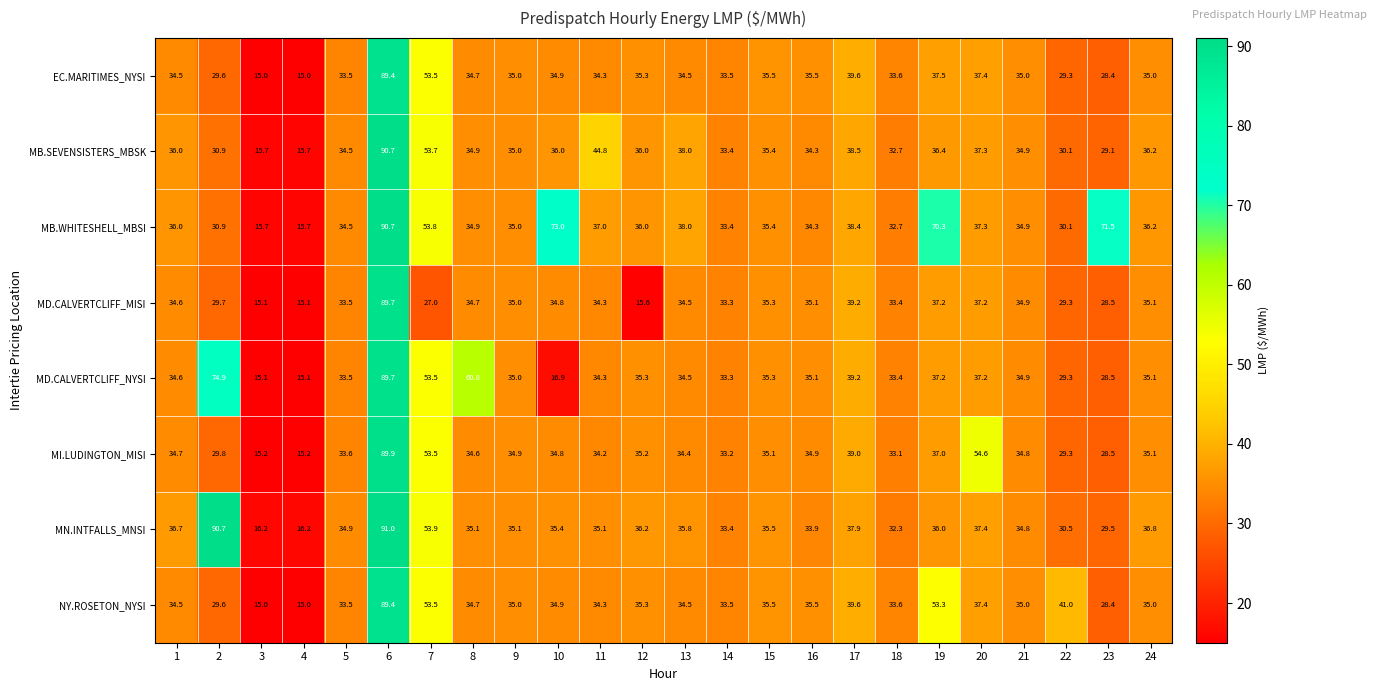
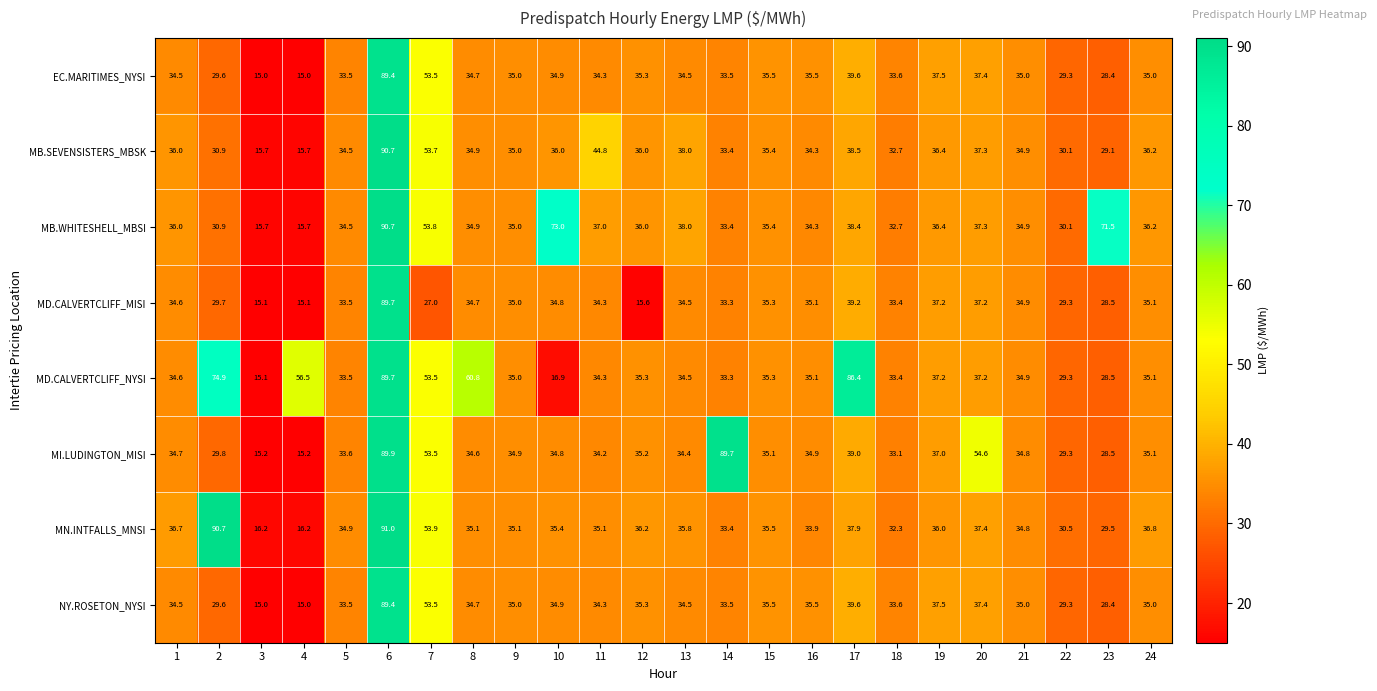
  {
    "EC.MARITIMES_NYSI": {
      "1": 34.5,
      "2": 29.6,
      "3": 15.0,
      "4": 15.0,
      "5": 33.5,
      "6": 89.4,
      "7": 53.5,
      "8": 34.7,
      "9": 35.0,
      "10": 34.9,
      "11": 34.3,
      "12": 35.3,
      "13": 34.5,
      "14": 33.5,
      "15": 35.5,
      "16": 35.5,
      "17": 39.6,
      "18": 33.6,
      "19": 37.5,
      "20": 37.4,
      "21": 35.0,
      "22": 29.3,
      "23": 28.4,
      "24": 35.0
    },
    "MB.SEVENSISTERS_MBSK": {
      "1": 36.0,
      "2": 30.9,
      "3": 15.7,
      "4": 15.7,
      "5": 34.5,
      "6": 90.7,
      "7": 53.7,
      "8": 34.9,
      "9": 35.0,
      "10": 36.0,
      "11": 44.8,
      "12": 36.0,
      "13": 38.0,
      "14": 33.4,
      "15": 35.4,
      "16": 34.3,
      "17": 38.5,
      "18": 32.7,
      "19": 36.4,
      "20": 37.3,
      "21": 34.9,
      "22": 30.1,
      "23": 29.1,
      "24": 36.2
    },
    "MB.WHITESHELL_MBSI": {
      "1": 36.0,
      "2": 30.9,
      "3": 15.7,
      "4": 15.7,
      "5": 34.5,
      "6": 90.7,
      "7": 53.8,
      "8": 34.9,
      "9": 35.0,
      "10": 73.0,
      "11": 37.0,
      "12": 36.0,
      "13": 38.0,
      "14": 33.4,
      "15": 35.4,
      "16": 34.3,
      "17": 38.4,
      "18": 32.7,
-     "19": 70.3,
+     "19": 36.4,
      "20": 37.3,
      "21": 34.9,
      "22": 30.1,
      "23": 71.5,
      "24": 36.2
    },
    "MD.CALVERTCLIFF_MISI": {
      "1": 34.6,
      "2": 29.7,
      "3": 15.1,
      "4": 15.1,
      "5": 33.5,
      "6": 89.7,
      "7": 27.0,
      "8": 34.7,
      "9": 35.0,
      "10": 34.8,
      "11": 34.3,
      "12": 15.6,
      "13": 34.5,
      "14": 33.3,
      "15": 35.3,
      "16": 35.1,
      "17": 39.2,
      "18": 33.4,
      "19": 37.2,
      "20": 37.2,
      "21": 34.9,
      "22": 29.3,
      "23": 28.5,
      "24": 35.1
    },
    "MD.CALVERTCLIFF_NYSI": {
      "1": 34.6,
      "2": 74.9,
      "3": 15.1,
-     "4": 15.1,
+     "4": 56.5,
      "5": 33.5,
      "6": 89.7,
      "7": 53.5,
      "8": 60.8,
      "9": 35.0,
      "10": 16.9,
      "11": 34.3,
      "12": 35.3,
      "13": 34.5,
      "14": 33.3,
      "15": 35.3,
      "16": 35.1,
-     "17": 39.2,
+     "17": 86.4,
      "18": 33.4,
      "19": 37.2,
      "20": 37.2,
      "21": 34.9,
      "22": 29.3,
      "23": 28.5,
      "24": 35.1
    },
    "MI.LUDINGTON_MISI": {
      "1": 34.7,
      "2": 29.8,
      "3": 15.2,
      "4": 15.2,
      "5": 33.6,
      "6": 89.9,
      "7": 53.5,
      "8": 34.6,
      "9": 34.9,
      "10": 34.8,
      "11": 34.2,
      "12": 35.2,
      "13": 34.4,
-     "14": 33.2,
+     "14": 89.7,
      "15": 35.1,
      "16": 34.9,
      "17": 39.0,
      "18": 33.1,
      "19": 37.0,
      "20": 54.6,
      "21": 34.8,
      "22": 29.3,
      "23": 28.5,
      "24": 35.1
    },
    "MN.INTFALLS_MNSI": {
      "1": 36.7,
      "2": 90.7,
      "3": 16.2,
      "4": 16.2,
      "5": 34.9,
      "6": 91.0,
      "7": 53.9,
      "8": 35.1,
      "9": 35.1,
      "10": 35.4,
      "11": 35.1,
      "12": 36.2,
      "13": 35.8,
      "14": 33.4,
      "15": 35.5,
      "16": 33.9,
      "17": 37.9,
      "18": 32.3,
      "19": 36.0,
      "20": 37.4,
      "21": 34.8,
      "22": 30.5,
      "23": 29.5,
      "24": 36.8
    },
    "NY.ROSETON_NYSI": {
      "1": 34.5,
      "2": 29.6,
      "3": 15.0,
      "4": 15.0,
      "5": 33.5,
      "6": 89.4,
      "7": 53.5,
      "8": 34.7,
      "9": 35.0,
      "10": 34.9,
      "11": 34.3,
      "12": 35.3,
      "13": 34.5,
      "14": 33.5,
      "15": 35.5,
      "16": 35.5,
      "17": 39.6,
      "18": 33.6,
-     "19": 53.3,
+     "19": 37.5,
      "20": 37.4,
      "21": 35.0,
-     "22": 41.0,
+     "22": 29.3,
      "23": 28.4,
      "24": 35.0
    }
  }
